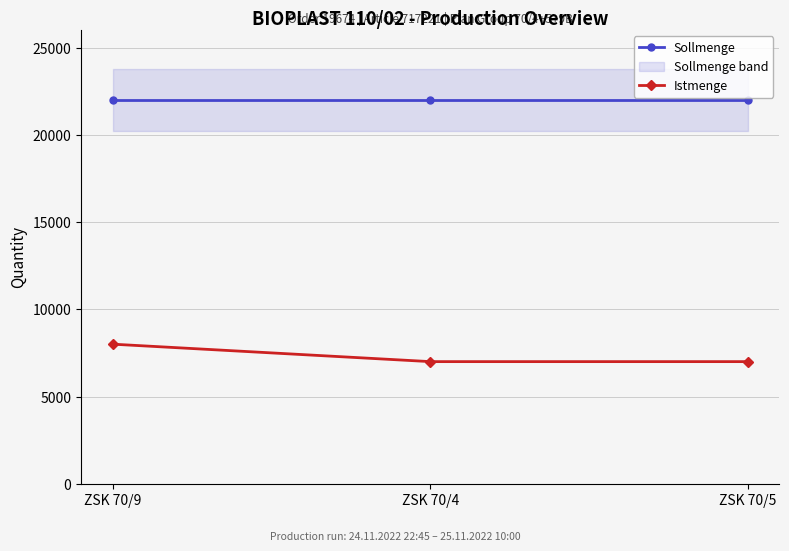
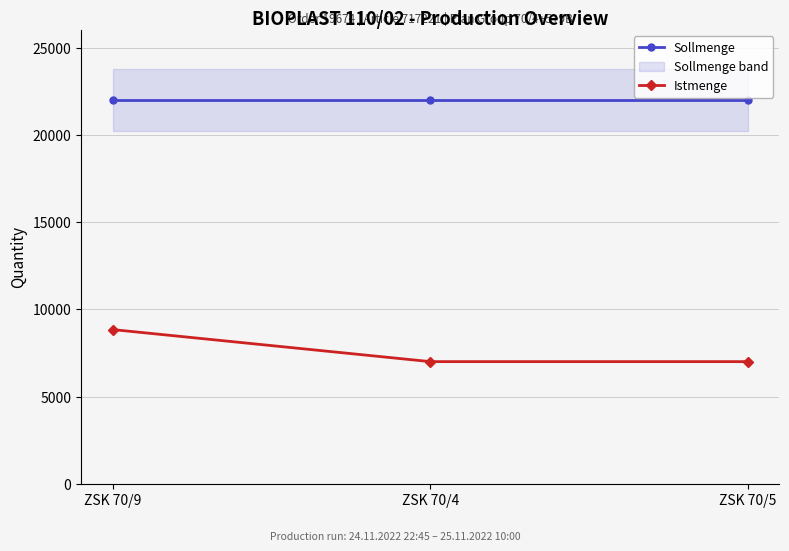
  {
    "Istmenge": {
-     "ZSK 70/9": 8000,
+     "ZSK 70/9": 8800,
      "ZSK 70/4": 7000,
      "ZSK 70/5": 7000
    }
  }
